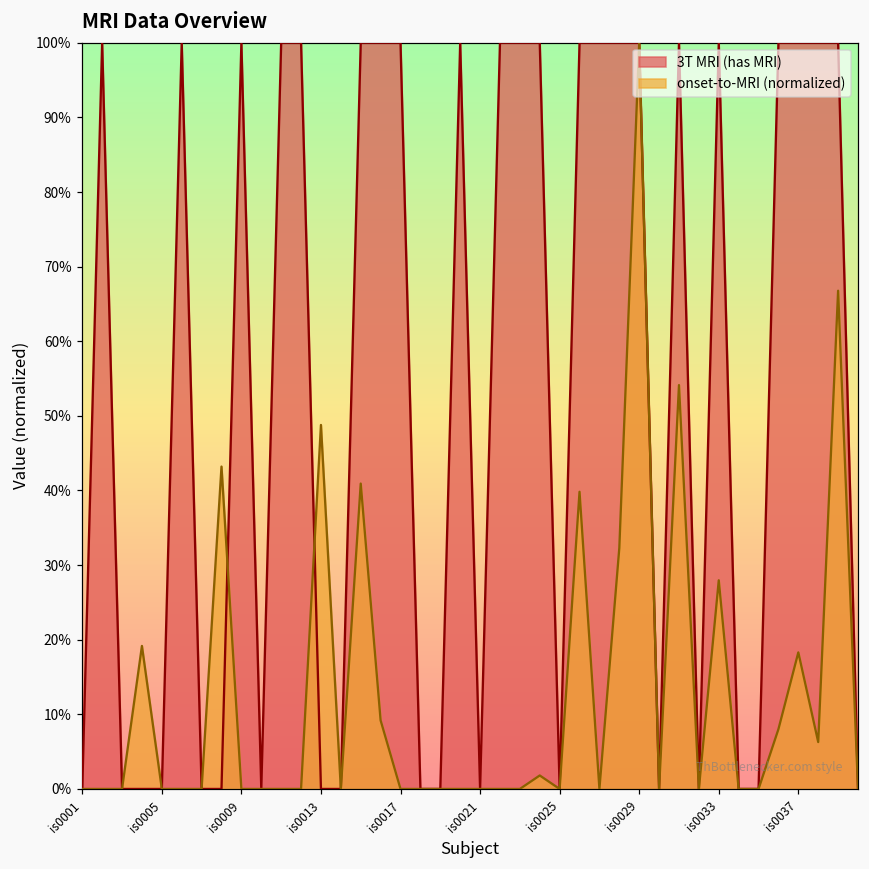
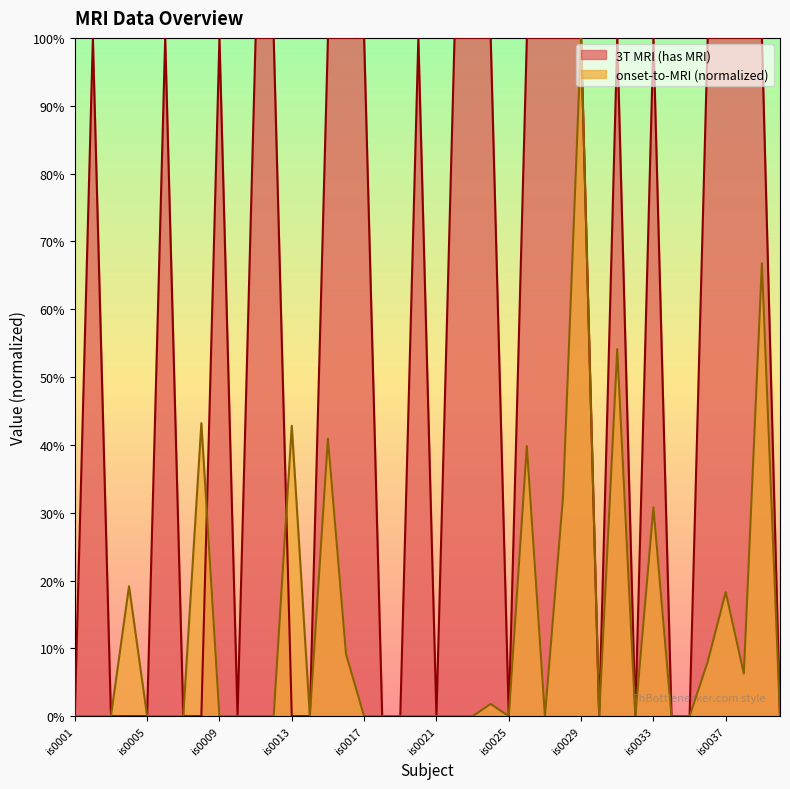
  {
    "3T MRI (has MRI)": {
      "is0009": "100%",
      "is0013": "0%",
      "is0017": "100%",
      "is0033": "100%",
      "is0037": "100%"
    },
    "onset-to-MRI (normalized)": {
      "is0009": "0%",
-     "is0013": "49%",
+     "is0013": "43%",
      "is0017": "0%",
-     "is0033": "28%",
+     "is0033": "31%",
      "is0037": "18%"
    }
  }
